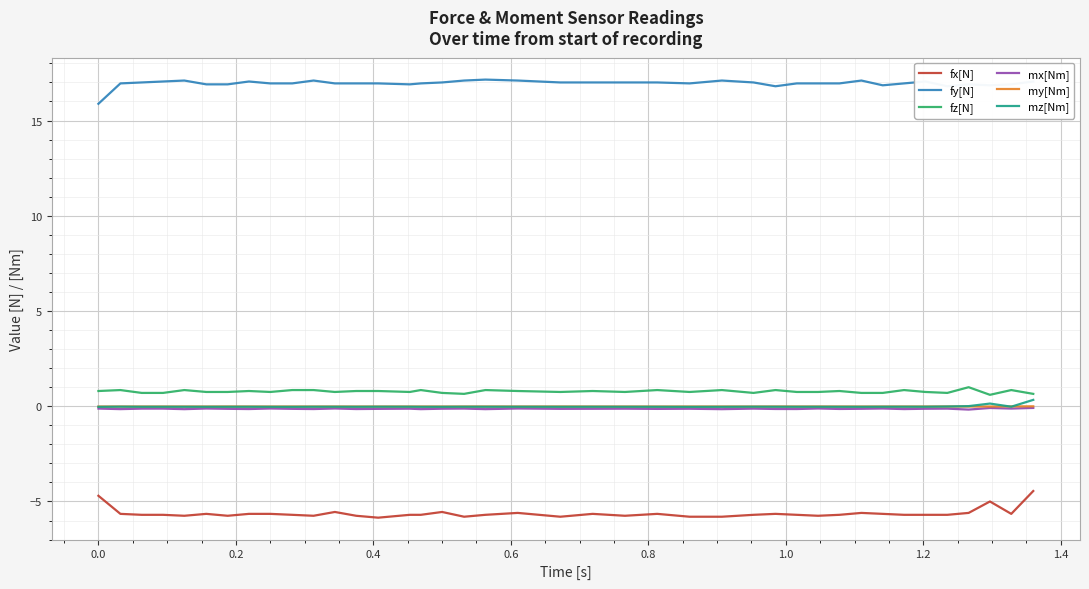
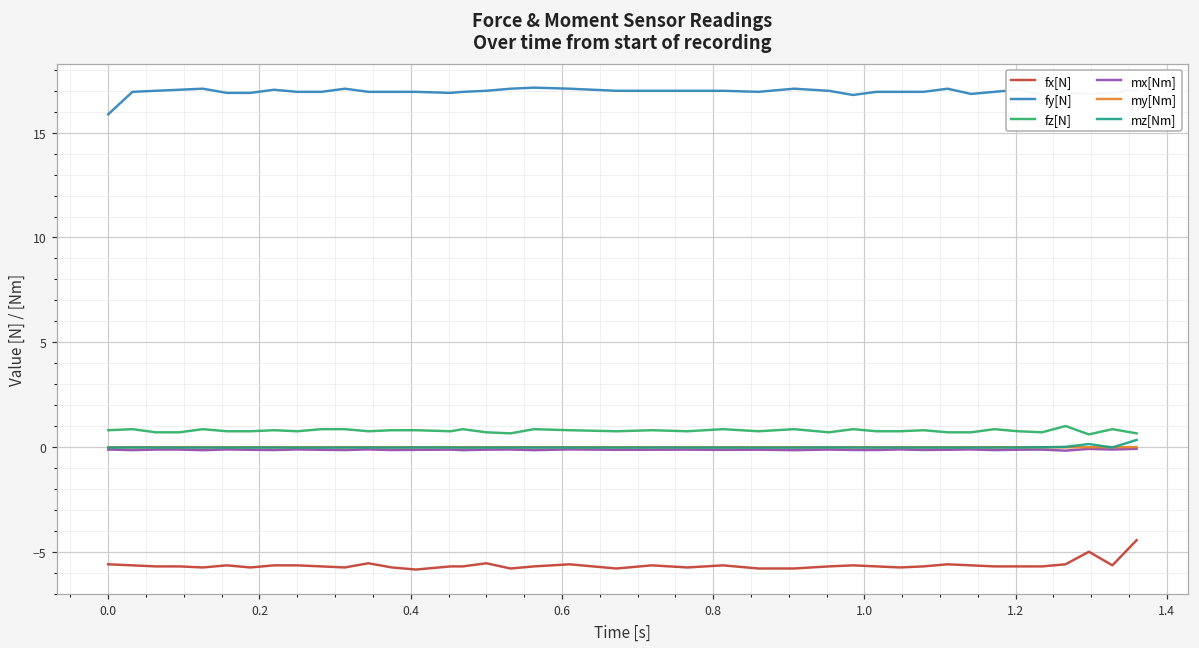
  {
    "fx[N]": {
-     "0.0": -4.7
+     "0.0": -5.6
    },
    "fy[N]": {
      "0.0": 15.9
    }
  }
